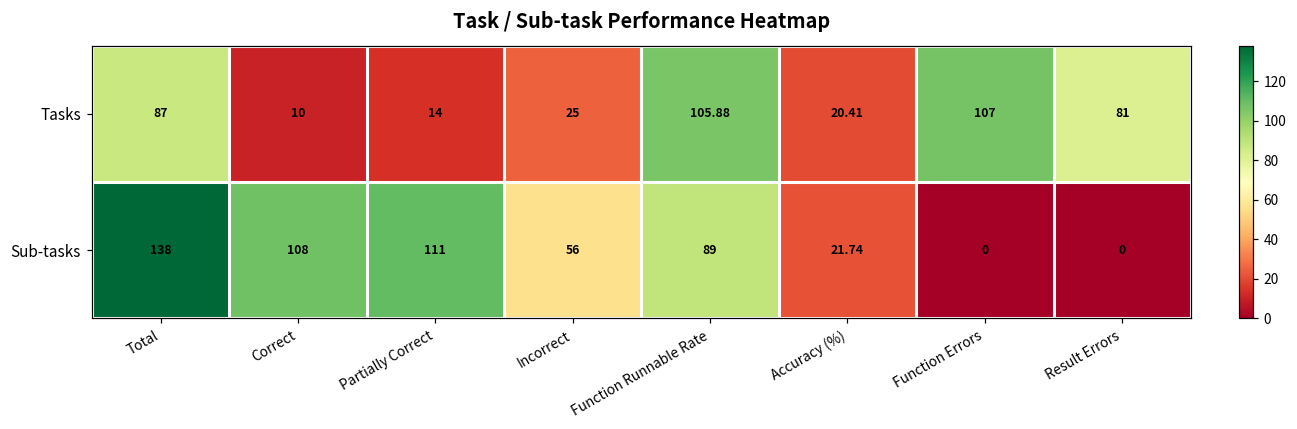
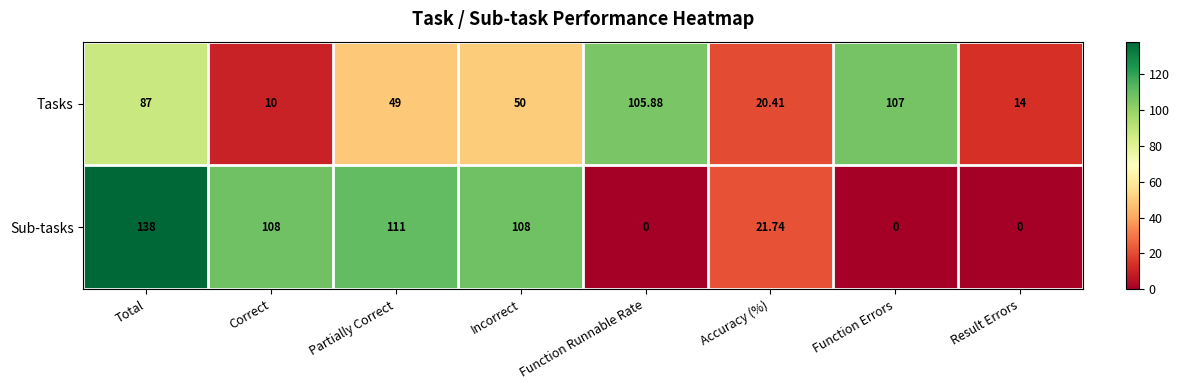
  {
    "Tasks": {
      "Total": 87,
      "Correct": 10,
-     "Partially Correct": 14,
-     "Incorrect": 25,
+     "Partially Correct": 49,
+     "Incorrect": 50,
      "Function Runnable Rate": 105.88,
      "Accuracy (%)": 20.41,
      "Function Errors": 107,
-     "Result Errors": 81
+     "Result Errors": 14
    },
    "Sub-tasks": {
      "Total": 138,
      "Correct": 108,
      "Partially Correct": 111,
-     "Incorrect": 56,
-     "Function Runnable Rate": 89,
+     "Incorrect": 108,
+     "Function Runnable Rate": 0,
      "Accuracy (%)": 21.74,
      "Function Errors": 0,
      "Result Errors": 0
    }
  }
